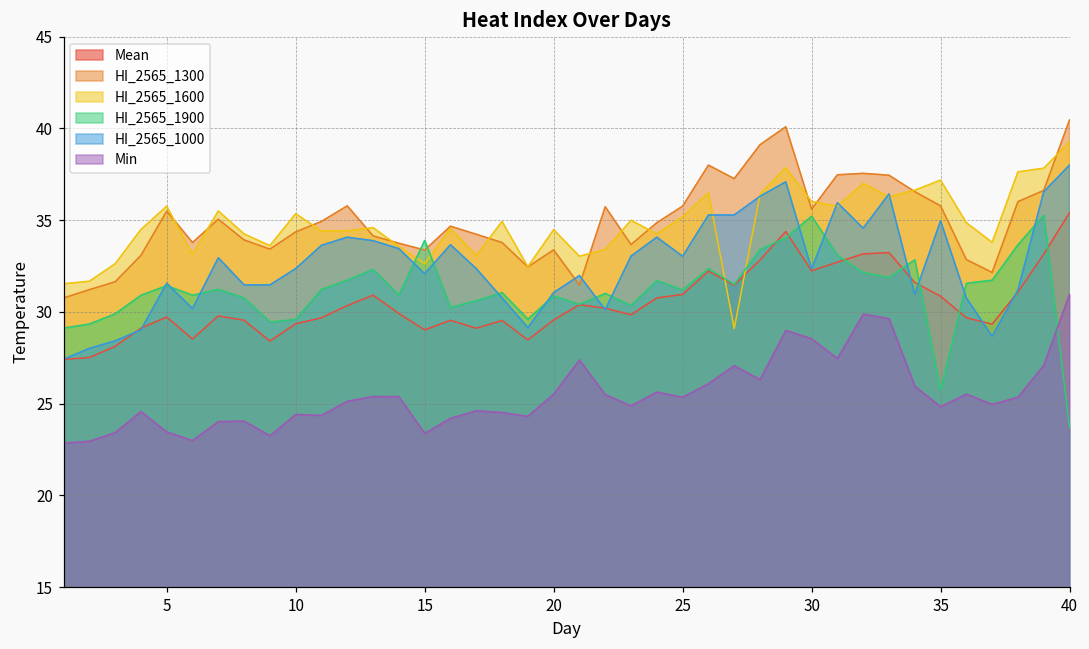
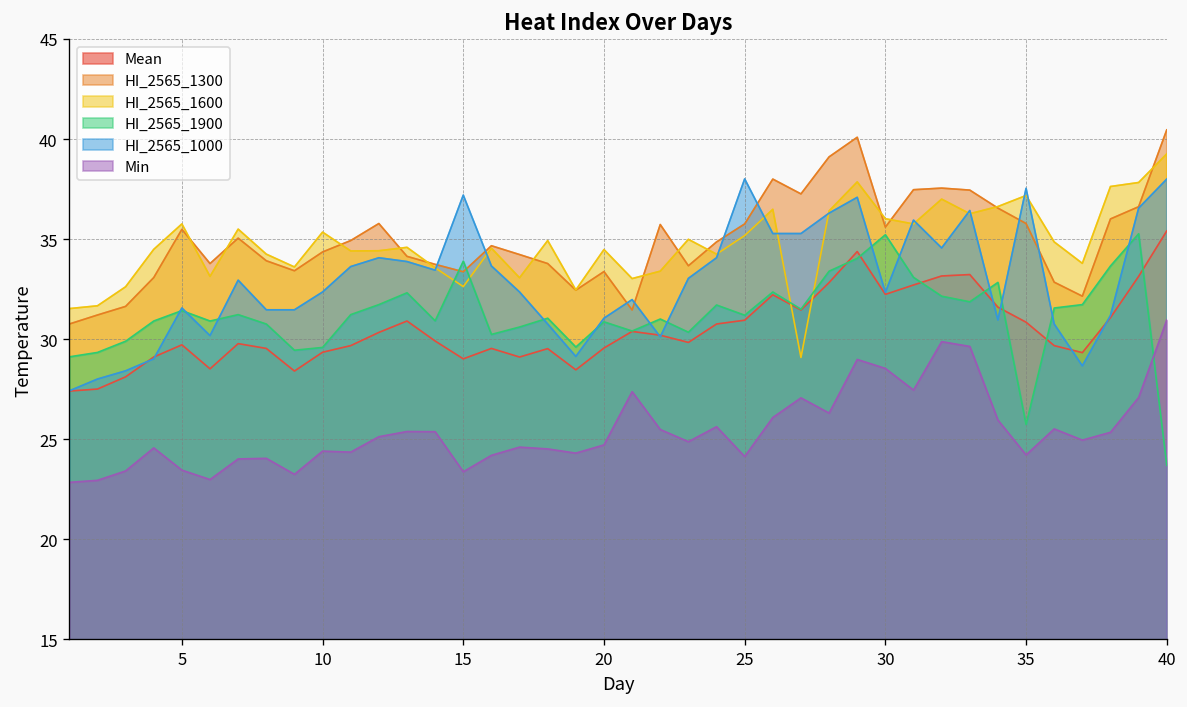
  {
    "HI_2565_1900": {
      "10": 29.6,
      "15": 33.9,
      "20": 30.9,
      "25": 31.2,
      "30": 35.2,
      "35": 25.7,
      "40": 23.7
    },
    "HI_2565_1000": {
      "10": 32.4,
-     "15": 32.1,
+     "15": 37.2,
      "20": 31.1,
-     "25": 33.0,
-     "35": 35.0,
+     "25": 38.0,
+     "35": 37.5,
      "40": 38.0
    },
    "Min": {
      "5": 23.5,
      "10": 24.4,
      "15": 23.4,
-     "20": 25.5,
-     "25": 25.4,
+     "20": 24.7,
+     "25": 24.1,
      "30": 28.5,
-     "35": 24.8,
+     "35": 24.2,
      "40": 31.0
    }
  }
